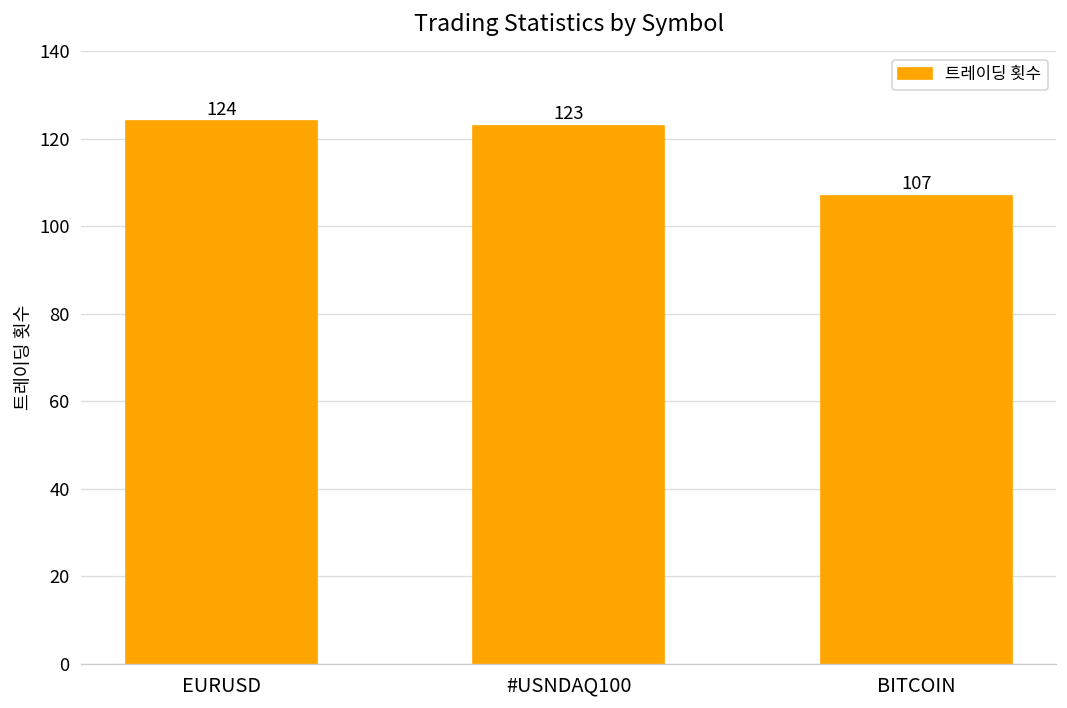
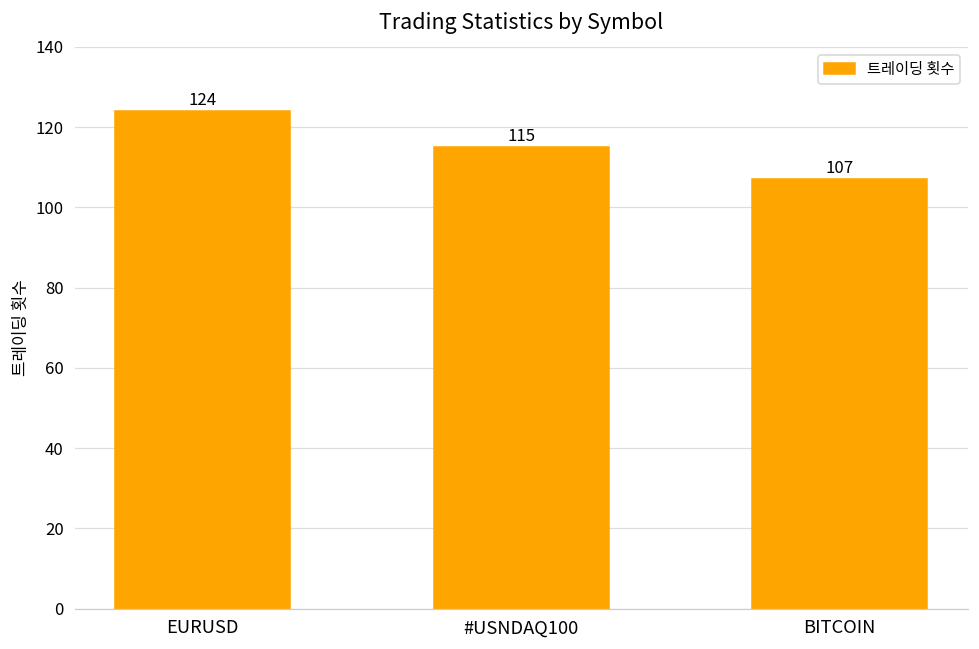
  {
    "EURUSD": 124,
-   "#USNDAQ100": 123,
+   "#USNDAQ100": 115,
    "BITCOIN": 107
  }
